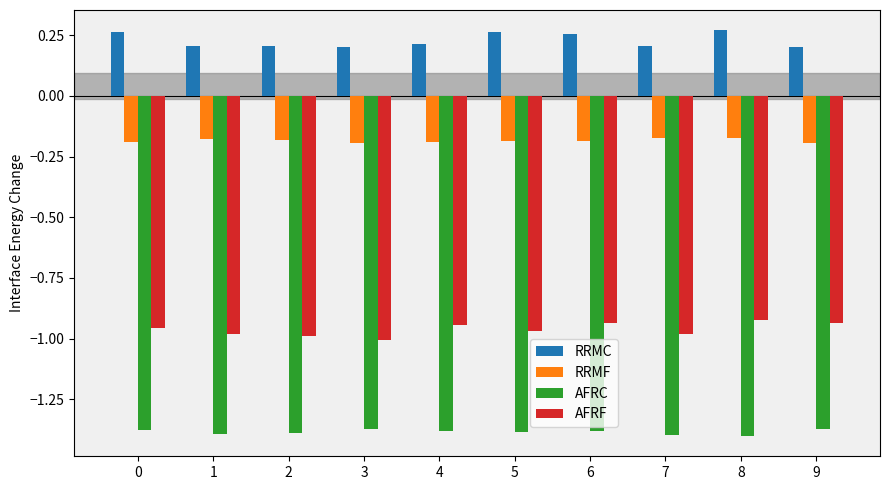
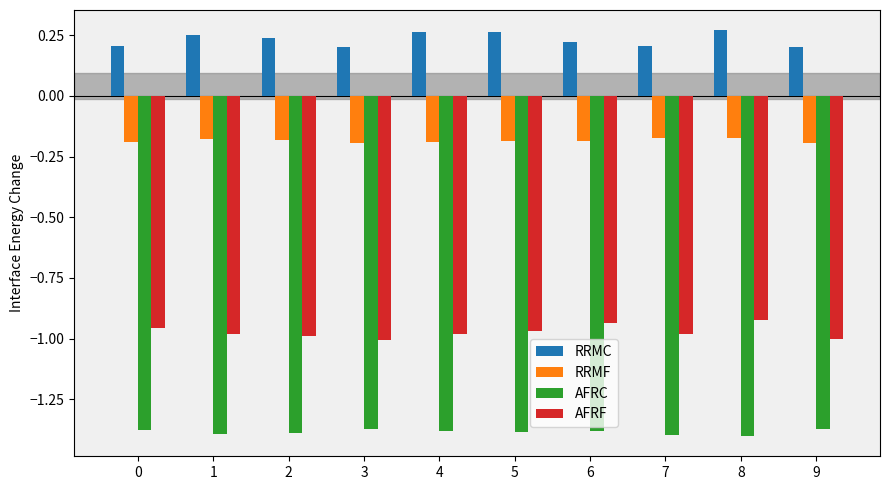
  {
    "RRMC": {
-     "0": 0.26,
-     "1": 0.20,
-     "2": 0.21,
+     "0": 0.21,
+     "1": 0.25,
+     "2": 0.24,
      "3": 0.20,
-     "4": 0.21,
+     "4": 0.26,
      "5": 0.26,
-     "6": 0.26,
+     "6": 0.22,
      "7": 0.21,
      "8": 0.27,
      "9": 0.20
    },
    "RRMF": {
      "0": -0.19,
      "1": -0.18,
      "2": -0.18,
      "3": -0.19,
      "4": -0.19,
      "5": -0.19,
      "6": -0.19,
      "7": -0.18,
      "8": -0.17,
      "9": -0.19
    },
    "AFRC": {
      "0": -1.38,
      "1": -1.39,
      "2": -1.39,
      "3": -1.37,
      "4": -1.38,
      "5": -1.38,
      "6": -1.38,
      "7": -1.40,
      "8": -1.40,
      "9": -1.37
    },
    "AFRF": {
      "0": -0.96,
      "1": -0.98,
      "2": -0.99,
      "3": -1.01,
-     "4": -0.94,
+     "4": -0.98,
      "5": -0.97,
      "6": -0.94,
      "7": -0.98,
      "8": -0.93,
-     "9": -0.94
+     "9": -1.00
    }
  }
